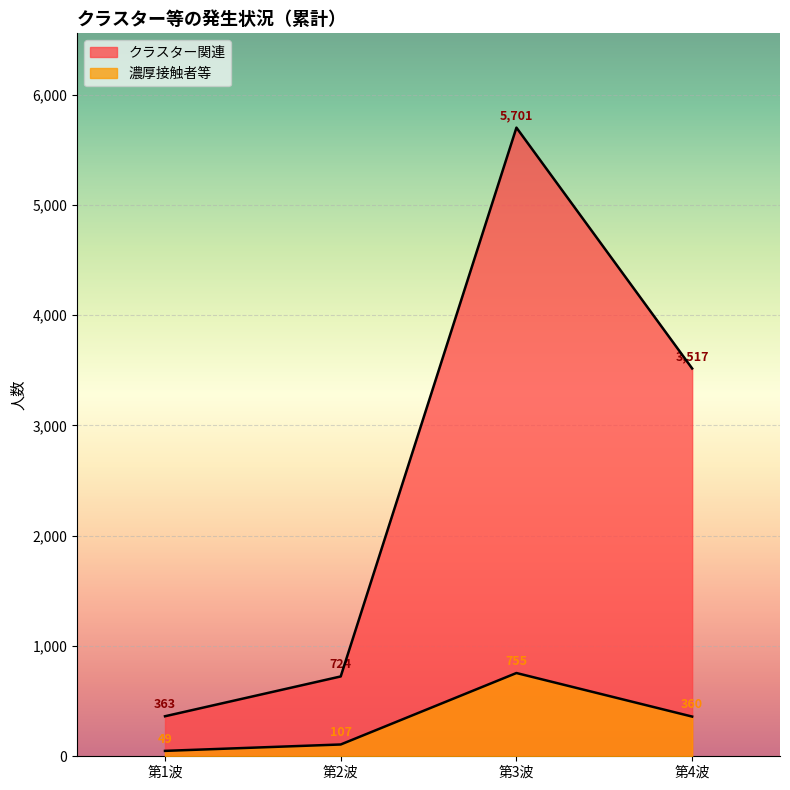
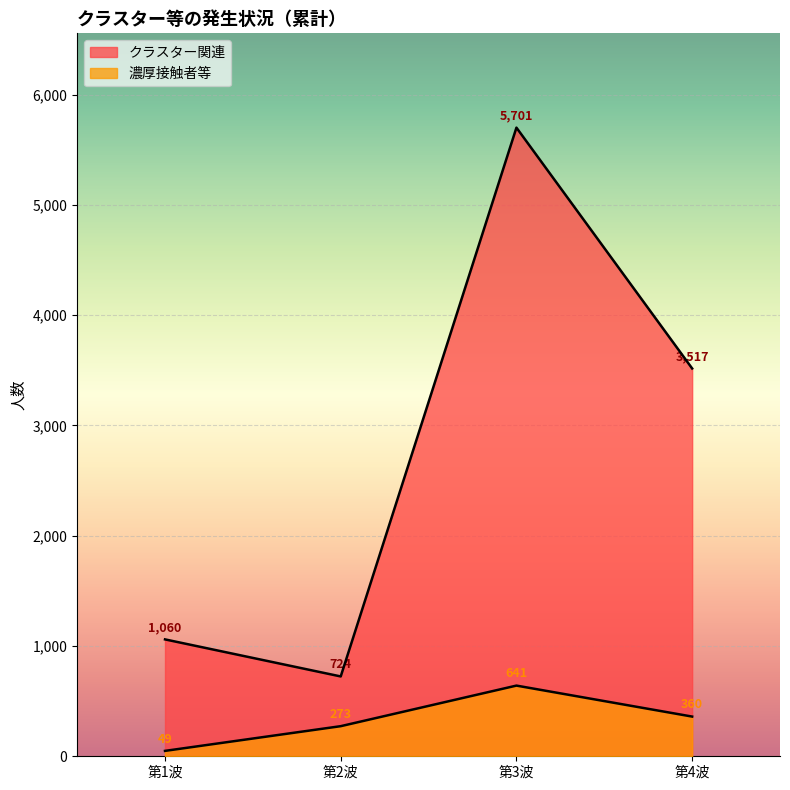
  {
    "クラスター関連": {
-     "第1波": "363",
+     "第1波": "1,060",
      "第2波": "724",
      "第3波": "5,701",
      "第4波": "3,517"
    },
    "濃厚接触者等": {
      "第1波": "49",
-     "第2波": "107",
-     "第3波": "755",
+     "第2波": "273",
+     "第3波": "641",
      "第4波": "360"
    }
  }
